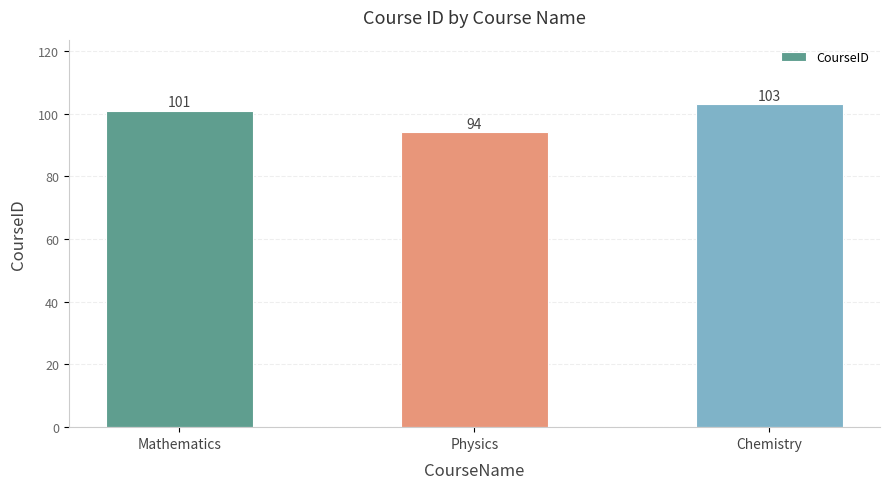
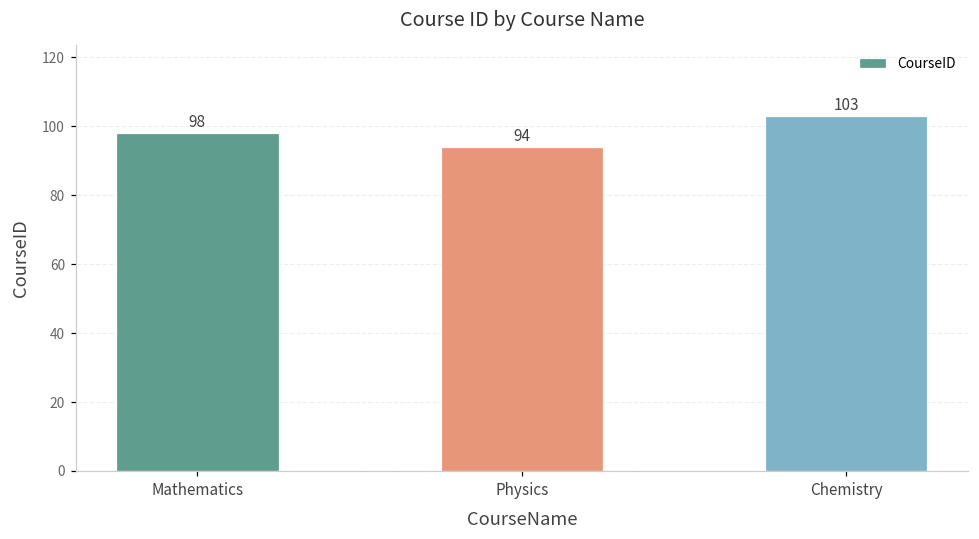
  {
-   "Mathematics": 101,
+   "Mathematics": 98,
    "Physics": 94,
    "Chemistry": 103
  }
